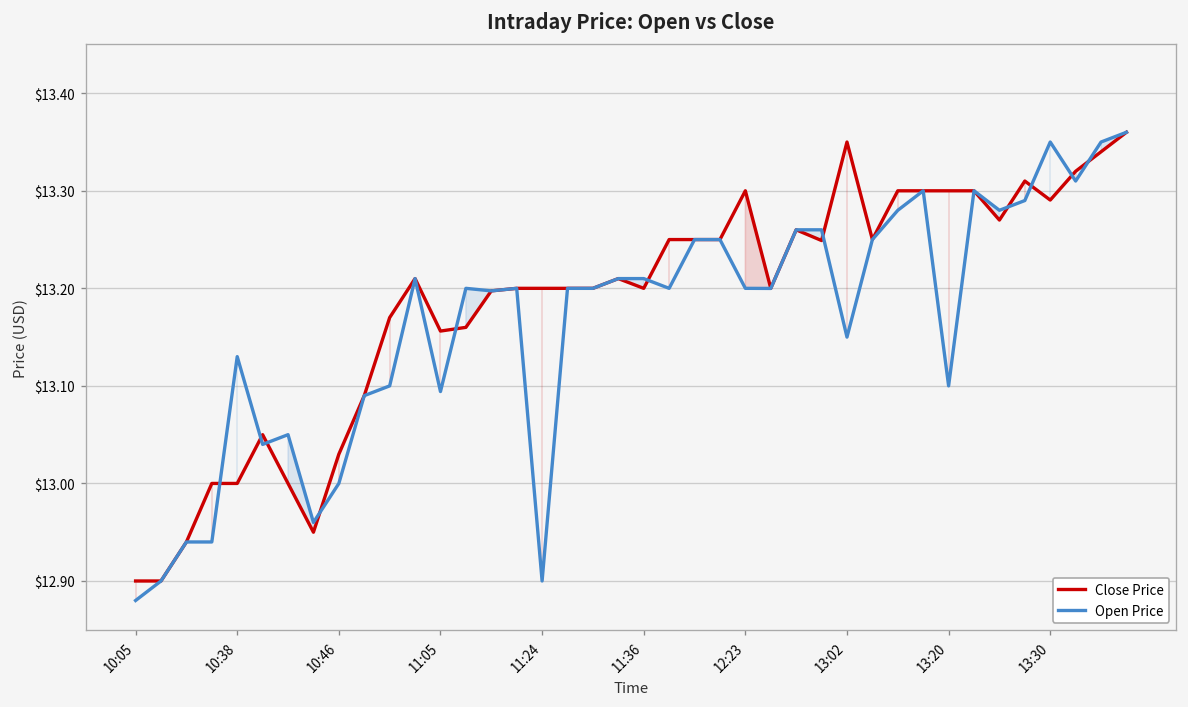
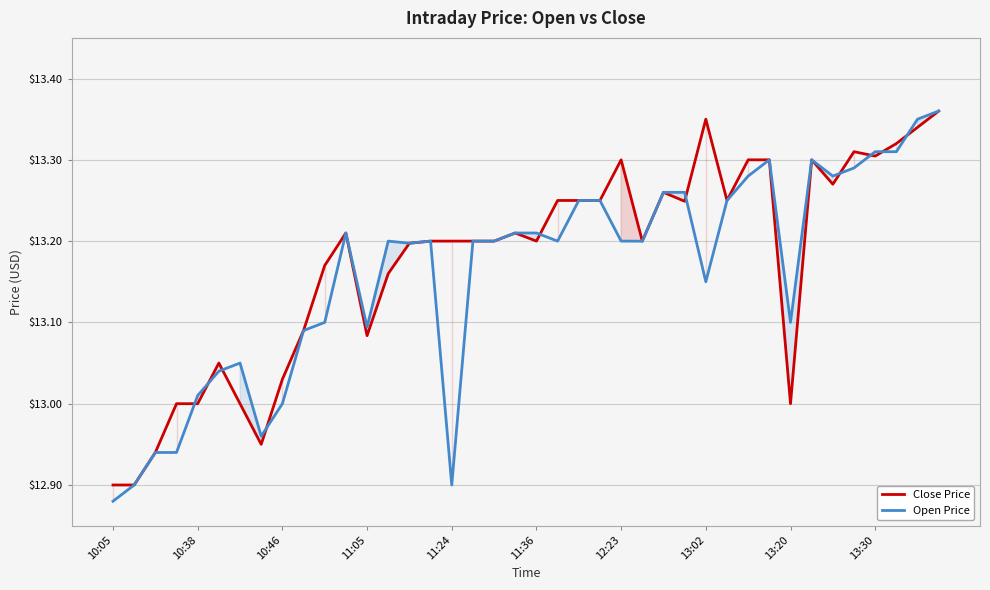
  {
    "Close Price": {
      "10:05": "$12.90",
      "10:38": "$13.00",
      "10:46": "$13.03",
-     "11:05": "$13.16",
+     "11:05": "$13.08",
      "11:24": "$13.20",
      "11:36": "$13.20",
      "12:23": "$13.30",
      "13:02": "$13.35",
-     "13:20": "$13.3",
-     "13:30": "$13.29"
+     "13:20": "$13.0",
+     "13:30": "$13.30"
    },
    "Open Price": {
      "10:05": "$12.88",
-     "10:38": "$13.13",
+     "10:38": "$13.01",
      "10:46": "$13.00",
      "11:05": "$13.09",
      "11:24": "$12.90",
      "11:36": "$13.21",
      "12:23": "$13.20",
      "13:02": "$13.15",
      "13:20": "$13.10",
-     "13:30": "$13.35"
+     "13:30": "$13.31"
    }
  }
